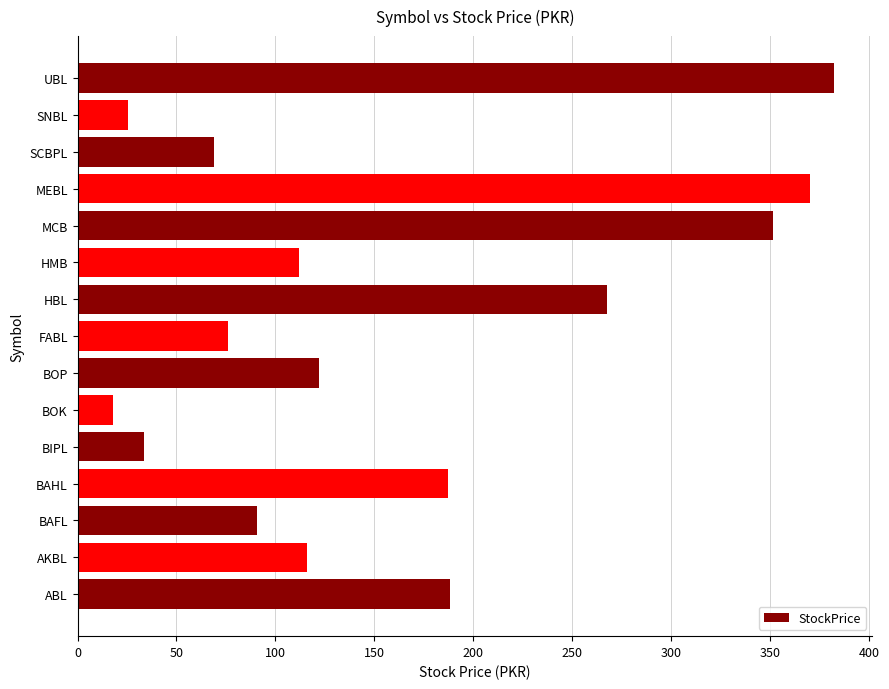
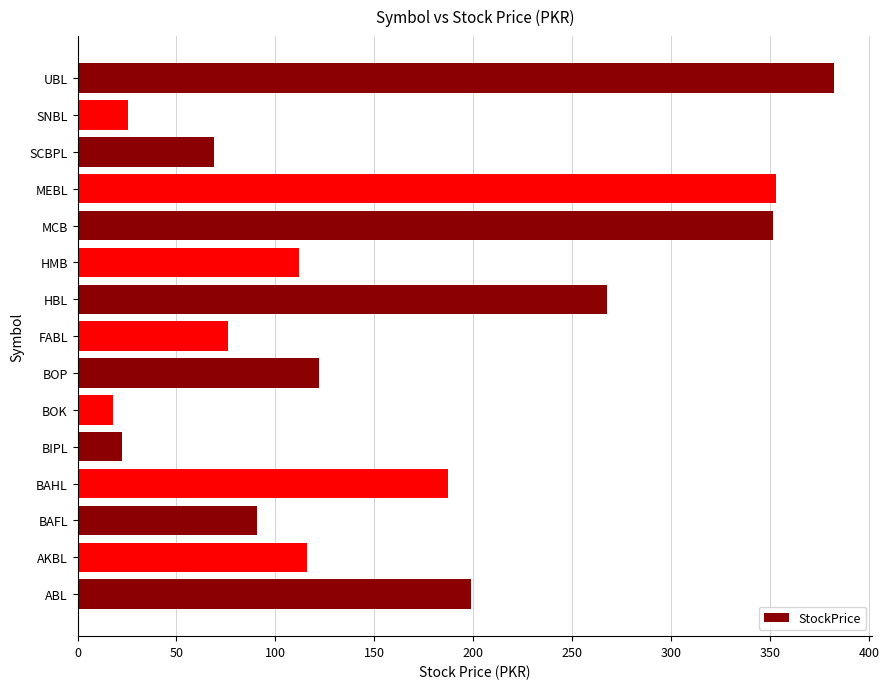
  {
    "UBL": 383,
    "SNBL": 25,
    "SCBPL": 69,
-   "MEBL": 370,
+   "MEBL": 353,
    "MCB": 352,
    "HMB": 112,
    "HBL": 268,
    "FABL": 76,
    "BOP": 122,
    "BOK": 18,
-   "BIPL": 33,
+   "BIPL": 23,
    "BAHL": 187,
    "BAFL": 91,
    "AKBL": 116,
-   "ABL": 188
+   "ABL": 199
  }
